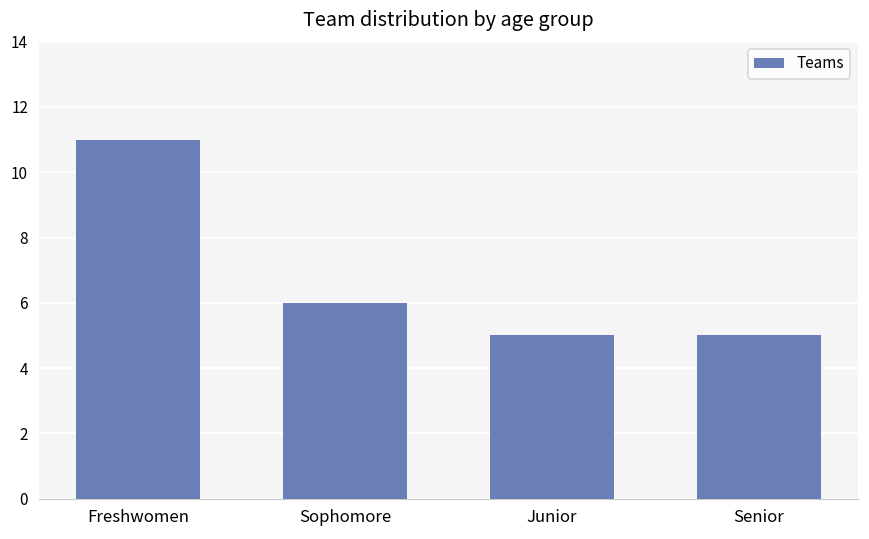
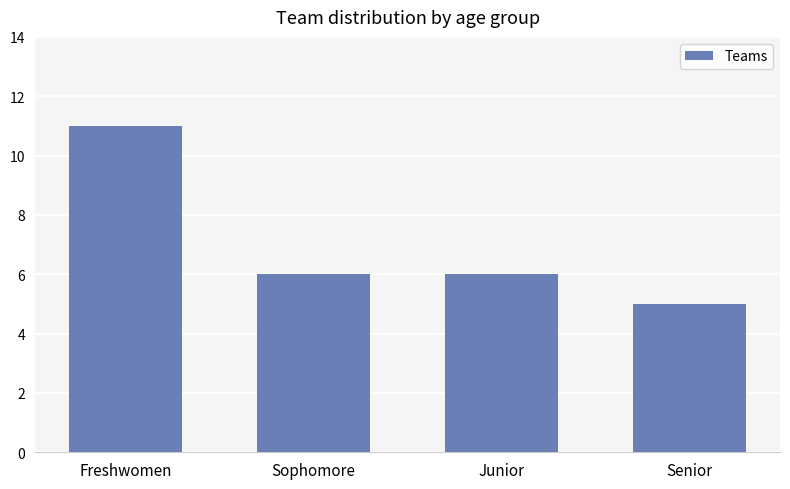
  {
    "Freshwomen": 11,
    "Sophomore": 6,
-   "Junior": 5,
+   "Junior": 6,
    "Senior": 5
  }
